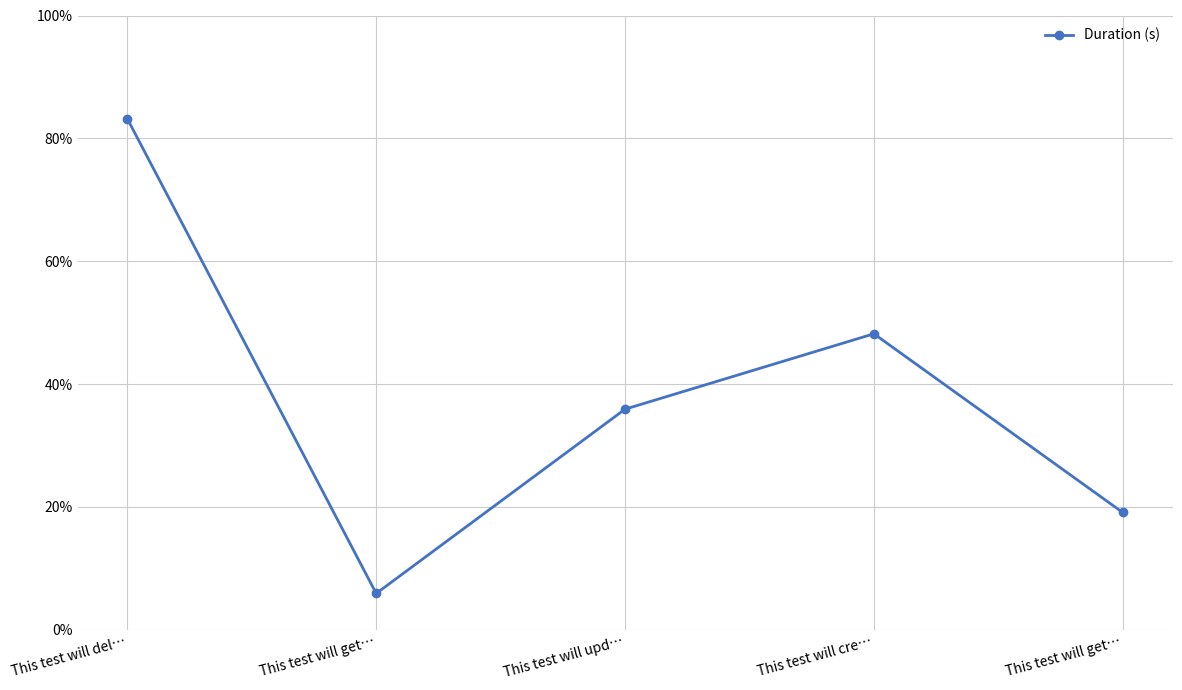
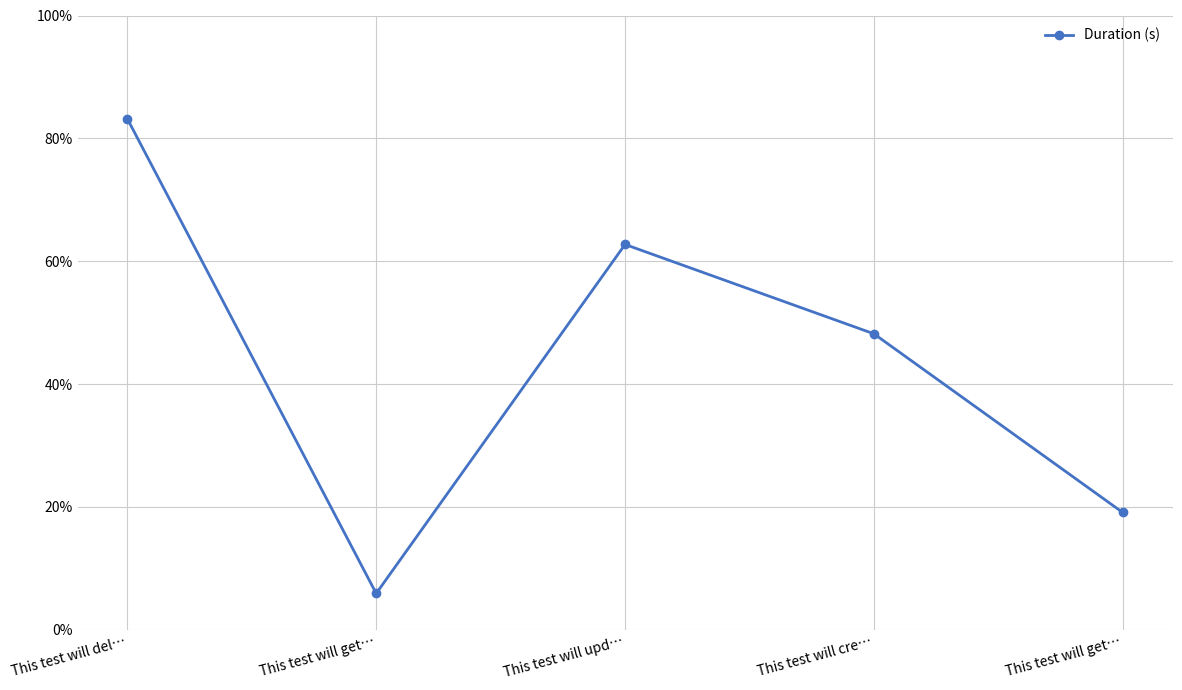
  {
    "This test will del…": "83%",
-   "This test will upd…": "36%",
+   "This test will upd…": "63%",
    "This test will cre…": "48%"
  }
